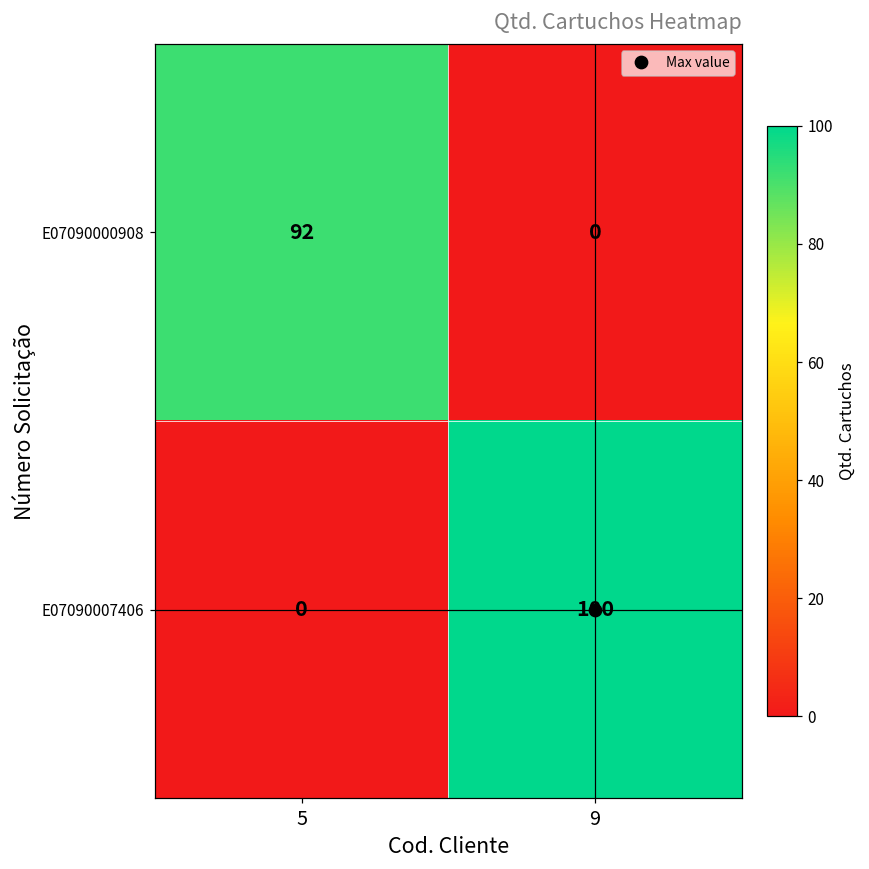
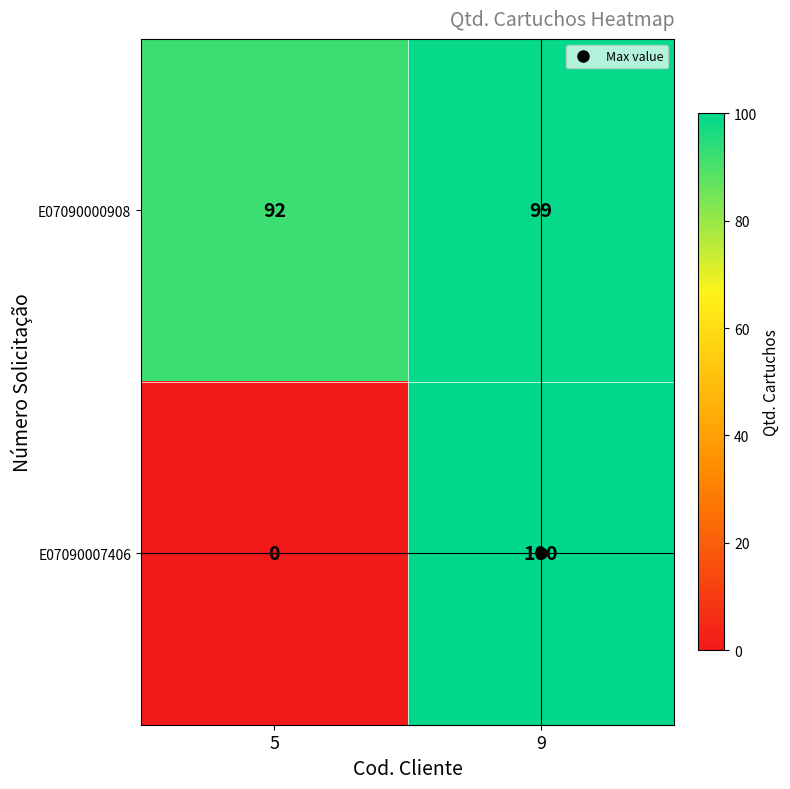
  {
    "E07090000908": {
      "5": 92,
-     "9": 0
+     "9": 99
    },
    "E07090007406": {
      "5": 0
    }
  }
